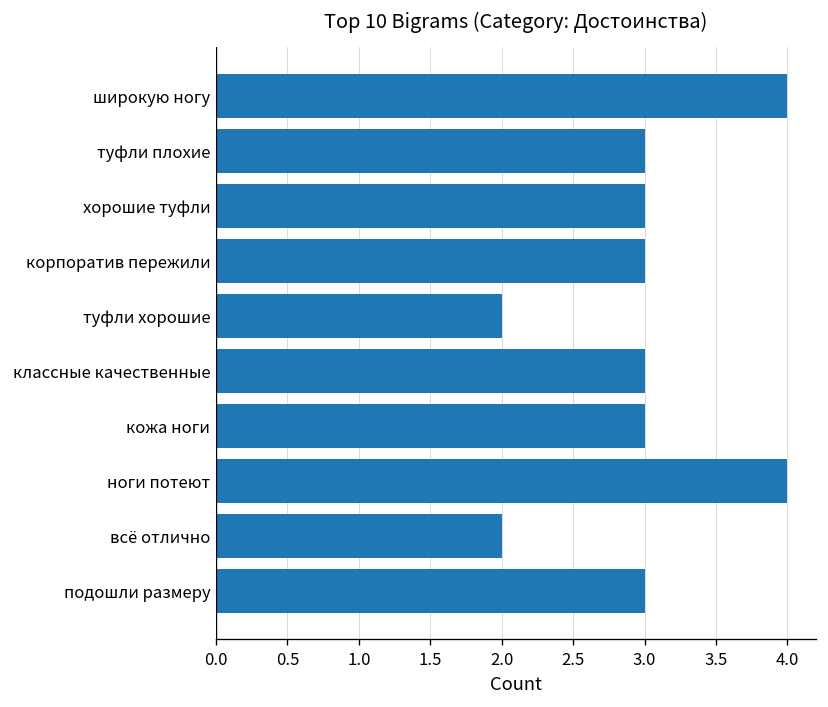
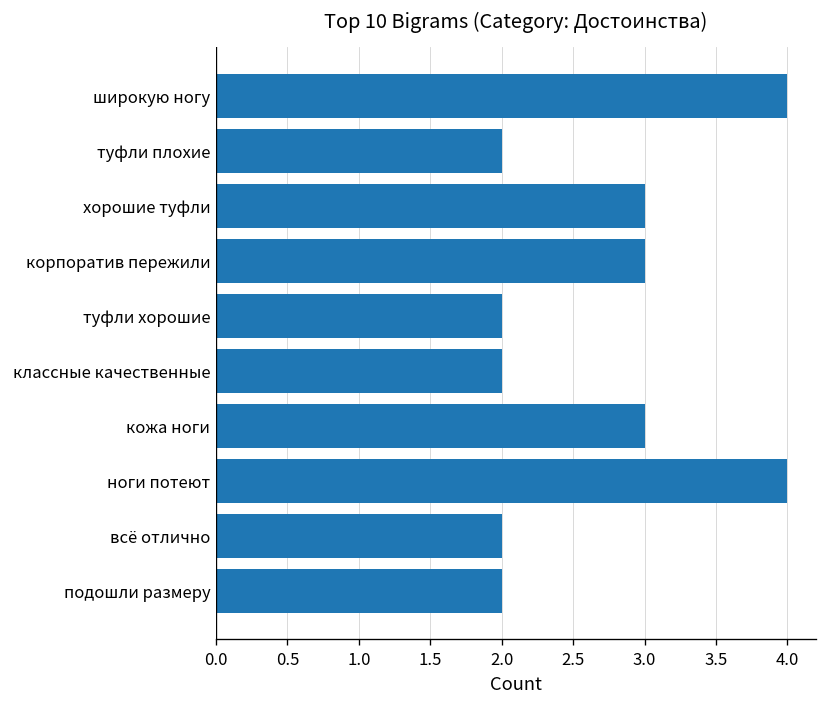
  {
    "широкую ногу": 4,
-   "туфли плохие": 3,
+   "туфли плохие": 2,
    "хорошие туфли": 3,
    "корпоратив пережили": 3,
    "туфли хорошие": 2,
-   "классные качественные": 3,
+   "классные качественные": 2,
    "кожа ноги": 3,
    "ноги потеют": 4,
    "всё отлично": 2,
-   "подошли размеру": 3
+   "подошли размеру": 2
  }
